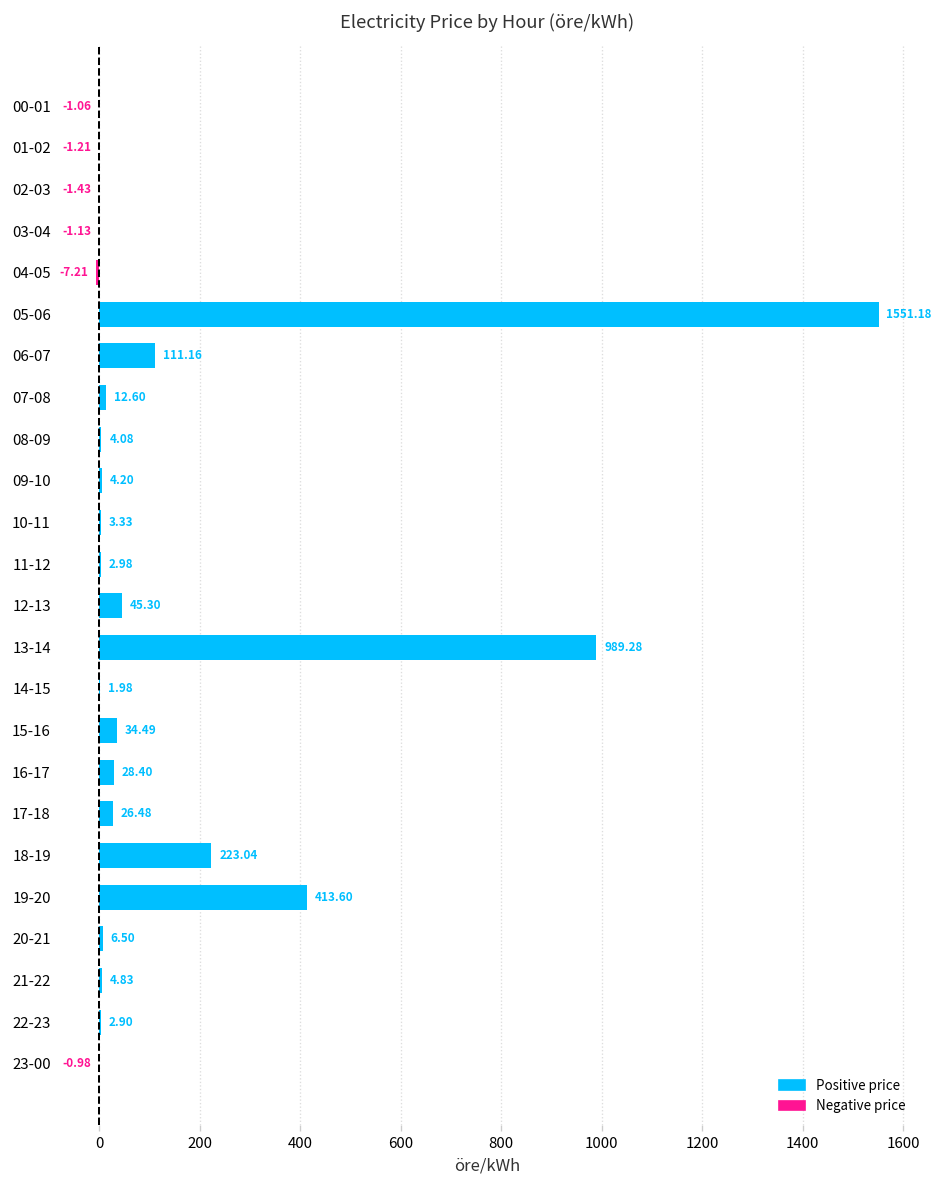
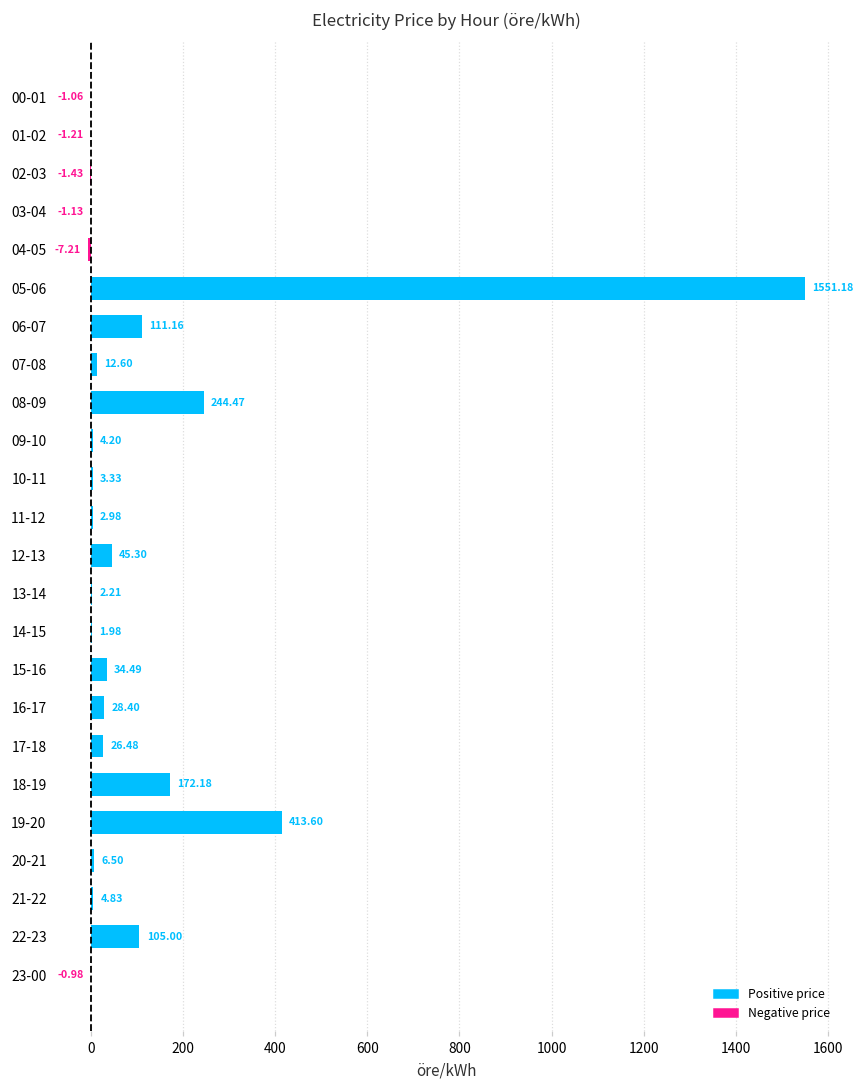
  {
    "00-01": -1.06,
    "01-02": -1.21,
    "02-03": -1.43,
    "03-04": -1.13,
    "04-05": -7.21,
    "05-06": 1551.18,
    "06-07": 111.16,
    "07-08": 12.60,
-   "08-09": 4.08,
+   "08-09": 244.47,
    "09-10": 4.20,
    "10-11": 3.33,
    "11-12": 2.98,
    "12-13": 45.30,
-   "13-14": 989.28,
+   "13-14": 2.21,
    "14-15": 1.98,
    "15-16": 34.49,
    "16-17": 28.40,
    "17-18": 26.48,
-   "18-19": 223.04,
+   "18-19": 172.18,
    "19-20": 413.60,
    "20-21": 6.50,
    "21-22": 4.83,
-   "22-23": 2.90,
+   "22-23": 105.00,
    "23-00": -0.98
  }
